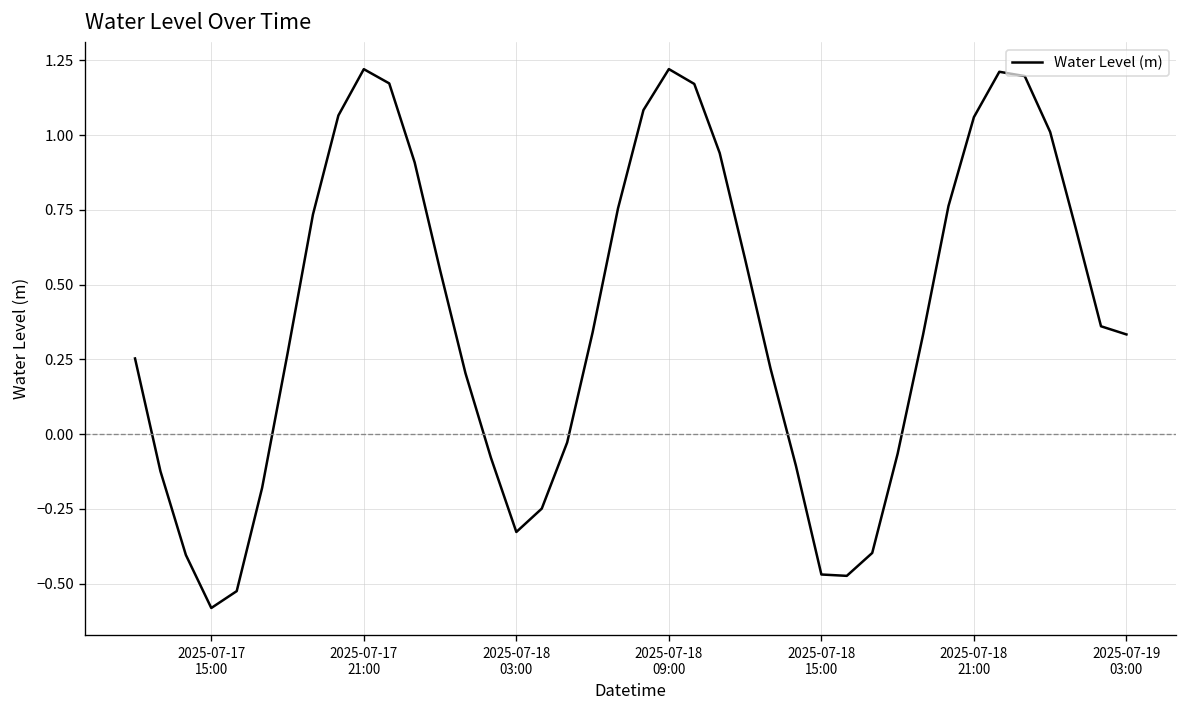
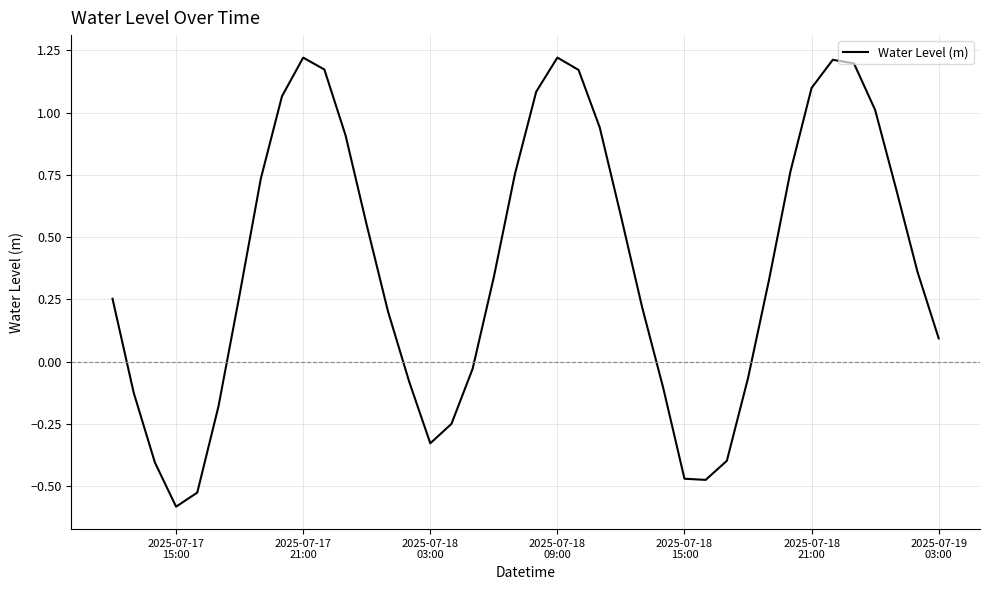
  {
    "2025-07-17 15:00": -0.58,
    "2025-07-17 21:00": 1.22,
    "2025-07-18 03:00": -0.33,
    "2025-07-18 09:00": 1.22,
    "2025-07-18 15:00": -0.47,
-   "2025-07-18 21:00": 1.06,
-   "2025-07-19 03:00": 0.33
+   "2025-07-18 21:00": 1.10,
+   "2025-07-19 03:00": 0.09
  }
